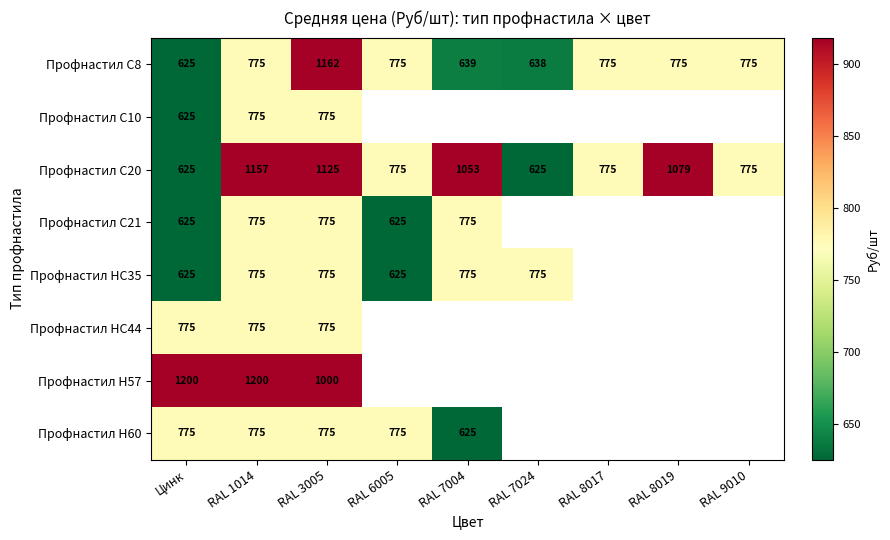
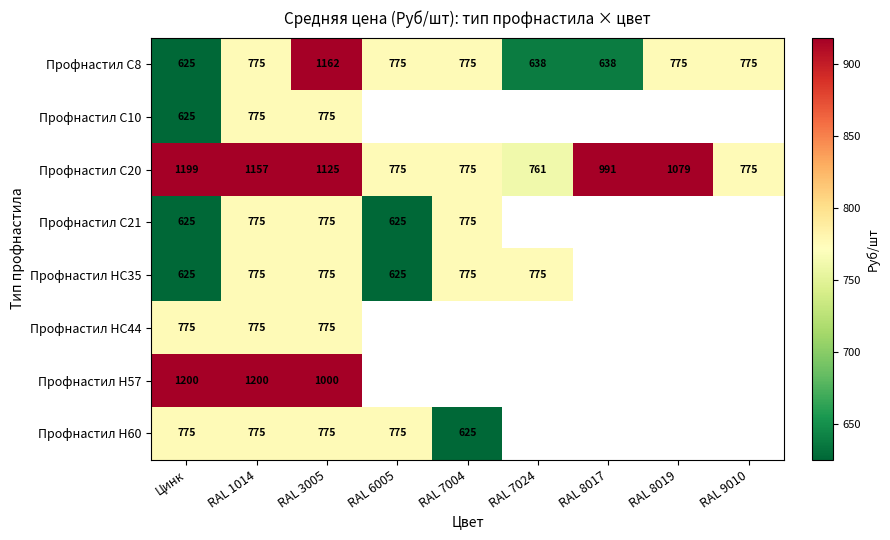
  {
    "Профнастил С8": {
      "Цинк": 625,
      "RAL 1014": 775,
      "RAL 3005": 1162,
      "RAL 6005": 775,
-     "RAL 7004": 639,
+     "RAL 7004": 775,
      "RAL 7024": 638,
-     "RAL 8017": 775,
+     "RAL 8017": 638,
      "RAL 8019": 775,
      "RAL 9010": 775
    },
    "Профнастил С10": {
      "Цинк": 625,
      "RAL 1014": 775,
      "RAL 3005": 775
    },
    "Профнастил С20": {
-     "Цинк": 625,
+     "Цинк": 1199,
      "RAL 1014": 1157,
      "RAL 3005": 1125,
      "RAL 6005": 775,
-     "RAL 7004": 1053,
-     "RAL 7024": 625,
-     "RAL 8017": 775,
+     "RAL 7004": 775,
+     "RAL 7024": 761,
+     "RAL 8017": 991,
      "RAL 8019": 1079,
      "RAL 9010": 775
    },
    "Профнастил С21": {
      "Цинк": 625,
      "RAL 1014": 775,
      "RAL 3005": 775,
      "RAL 6005": 625,
      "RAL 7004": 775
    },
    "Профнастил НС35": {
      "Цинк": 625,
      "RAL 1014": 775,
      "RAL 3005": 775,
      "RAL 6005": 625,
      "RAL 7004": 775,
      "RAL 7024": 775
    },
    "Профнастил НС44": {
      "Цинк": 775,
      "RAL 1014": 775,
      "RAL 3005": 775
    },
    "Профнастил Н57": {
      "Цинк": 1200,
      "RAL 1014": 1200,
      "RAL 3005": 1000
    },
    "Профнастил Н60": {
      "Цинк": 775,
      "RAL 1014": 775,
      "RAL 3005": 775,
      "RAL 6005": 775,
      "RAL 7004": 625
    }
  }
